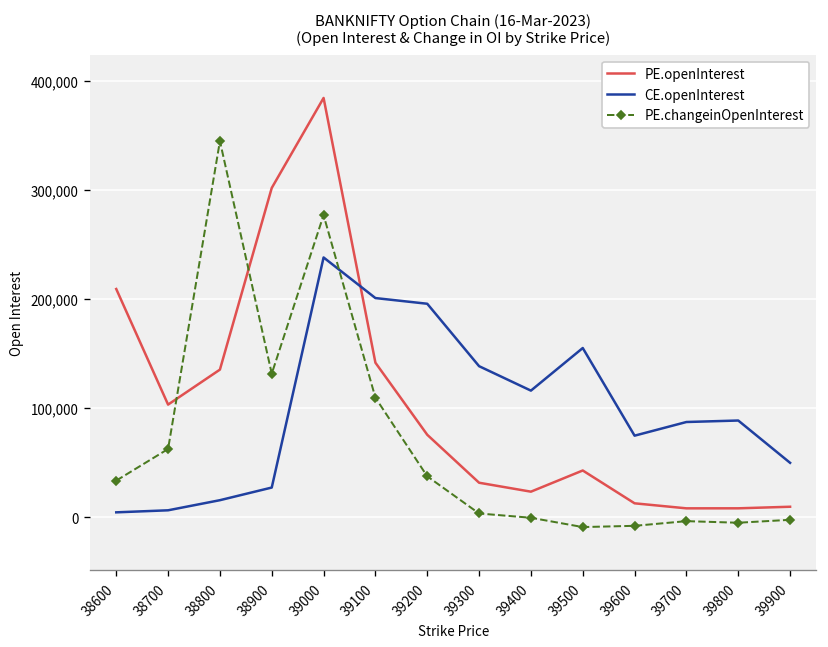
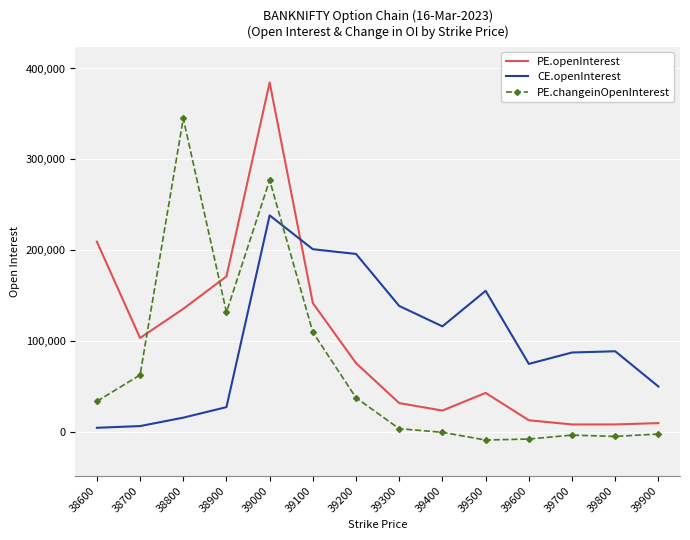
  {
    "PE.openInterest": {
      "38600": "210,000",
      "38700": "100,000",
      "38800": "140,000",
-     "38900": "300,000",
+     "38900": "170,000",
      "39000": "380,000",
      "39100": "140,000",
      "39200": "80,000",
      "39300": "30,000",
      "39400": "20,000",
      "39500": "40,000",
      "39600": "10,000",
      "39700": "10,000",
      "39800": "10,000",
      "39900": "10,000"
    },
    "CE.openInterest": {
      "38600": "0",
      "38700": "10,000",
      "38800": "20,000",
      "38900": "30,000",
      "39000": "240,000",
      "39100": "200,000",
      "39200": "200,000",
      "39300": "140,000",
      "39400": "120,000",
      "39500": "160,000",
      "39600": "70,000",
      "39700": "90,000",
      "39800": "90,000",
      "39900": "50,000"
    },
    "PE.changeinOpenInterest": {
      "38600": "30,000",
      "38700": "60,000",
      "38800": "350,000",
      "38900": "130,000",
      "39000": "280,000",
      "39100": "110,000",
      "39200": "40,000",
      "39300": "0",
      "39400": "0",
      "39500": "-10,000",
      "39600": "-10,000",
      "39700": "0",
      "39800": "-10,000",
      "39900": "0"
    }
  }
